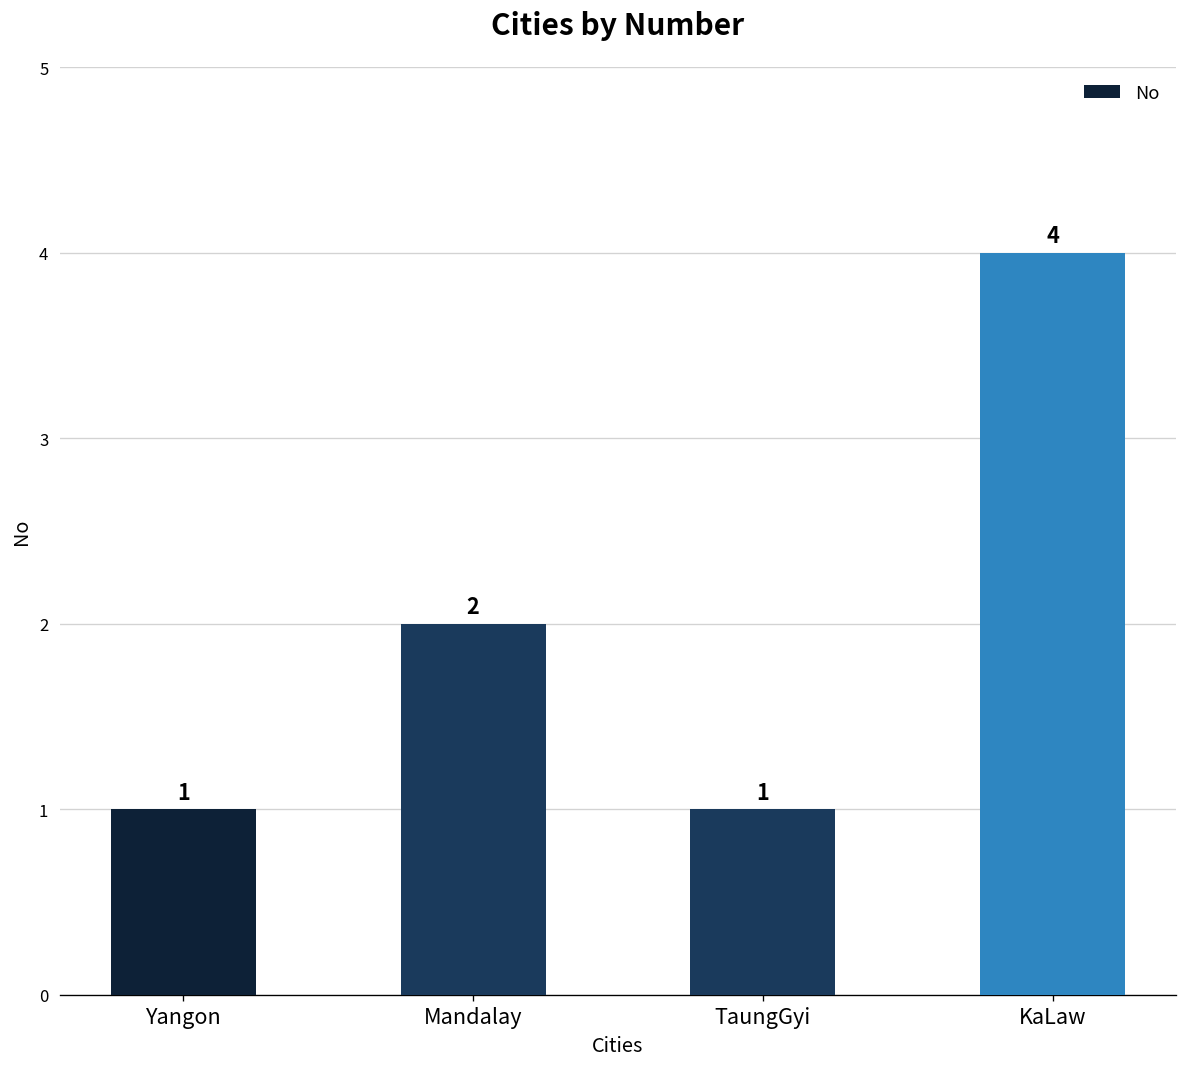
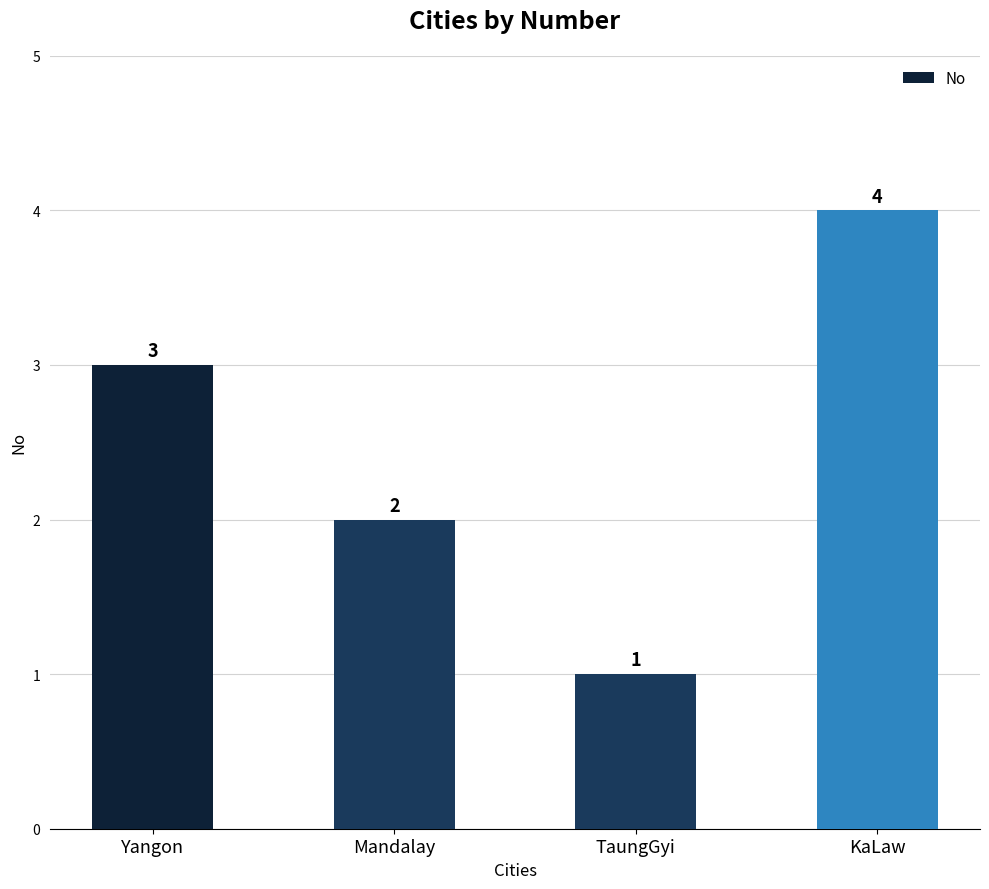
  {
-   "Yangon": 1,
+   "Yangon": 3,
    "Mandalay": 2,
    "TaungGyi": 1,
    "KaLaw": 4
  }
